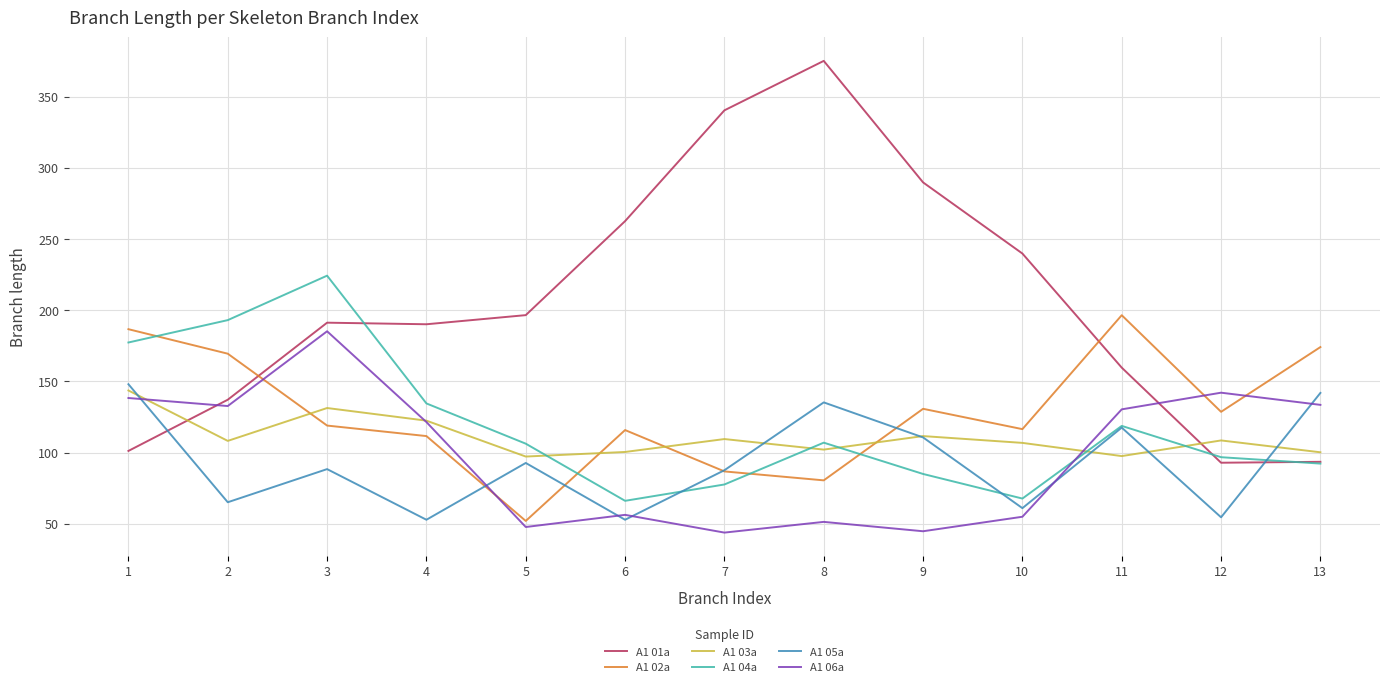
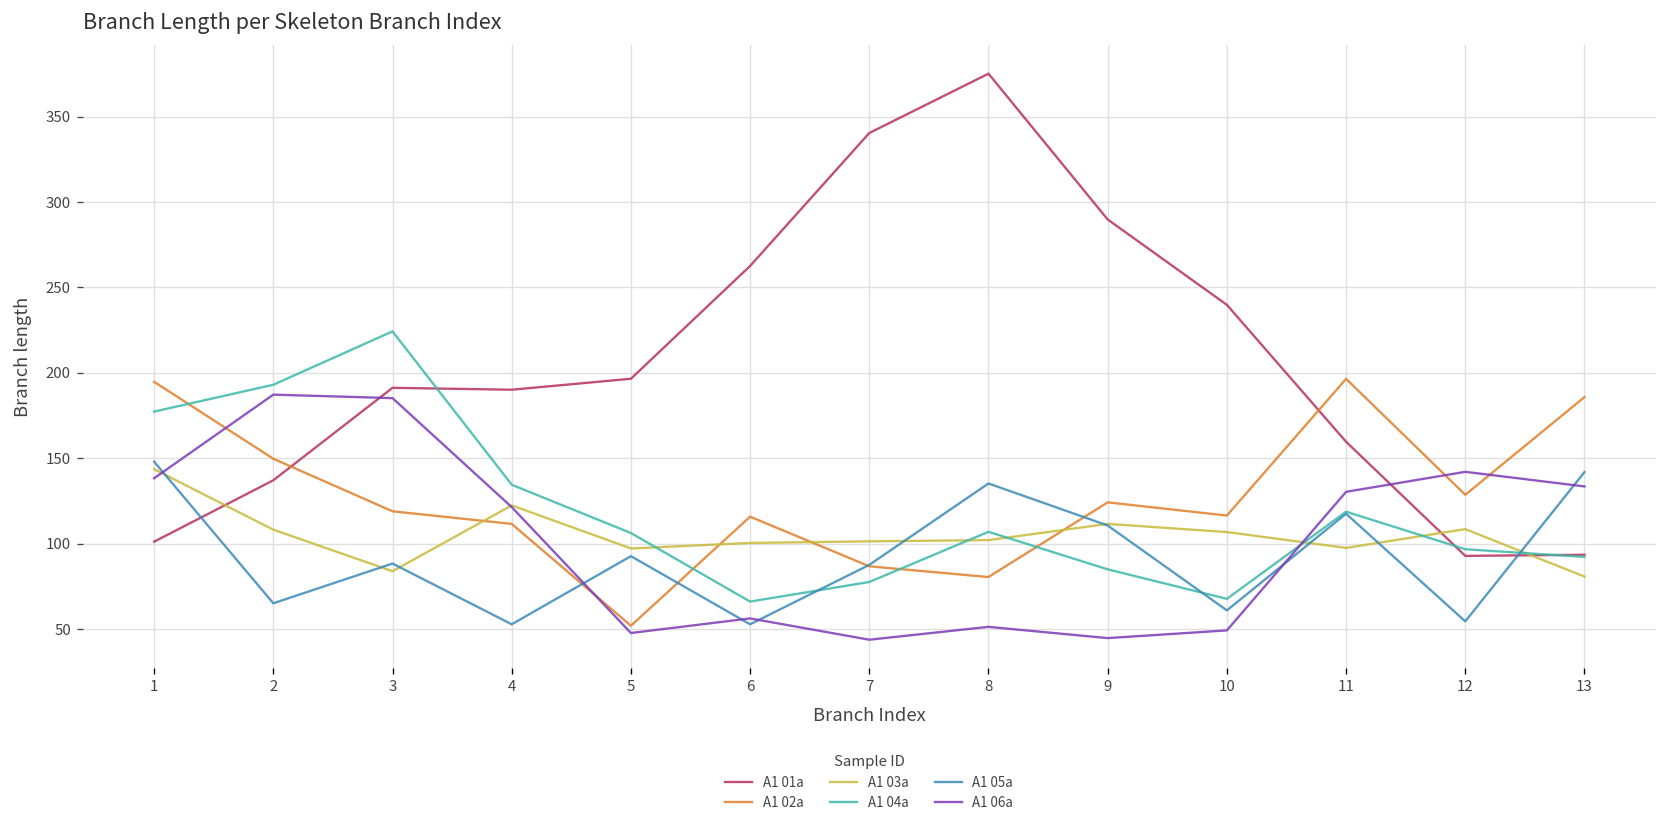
  {
    "A1 01a": {
      "1": 101,
      "2": 137,
      "3": 191,
      "4": 190,
      "5": 197,
      "6": 263,
      "7": 340,
      "8": 375,
      "9": 290,
      "10": 240,
      "11": 160,
      "12": 93
    },
    "A1 02a": {
-     "1": 187,
-     "2": 169,
+     "1": 195,
+     "2": 150,
      "3": 119,
      "4": 112,
      "5": 52,
      "6": 116,
      "8": 80,
-     "9": 131,
+     "9": 124,
      "10": 116,
      "11": 196,
      "12": 129,
-     "13": 174
+     "13": 186
    },
    "A1 03a": {
      "1": 144,
      "2": 108,
-     "3": 131,
+     "3": 84,
      "5": 97,
      "6": 100,
-     "7": 109,
+     "7": 101,
      "8": 102,
      "10": 107,
      "11": 97,
      "12": 108,
-     "13": 100
+     "13": 81
    },
    "A1 06a": {
      "1": 138,
-     "2": 133,
+     "2": 187,
      "3": 185,
      "5": 48,
      "6": 56,
      "7": 44,
      "8": 51,
      "9": 45,
-     "10": 55,
+     "10": 49,
      "11": 130,
      "12": 142,
      "13": 133
    }
  }
